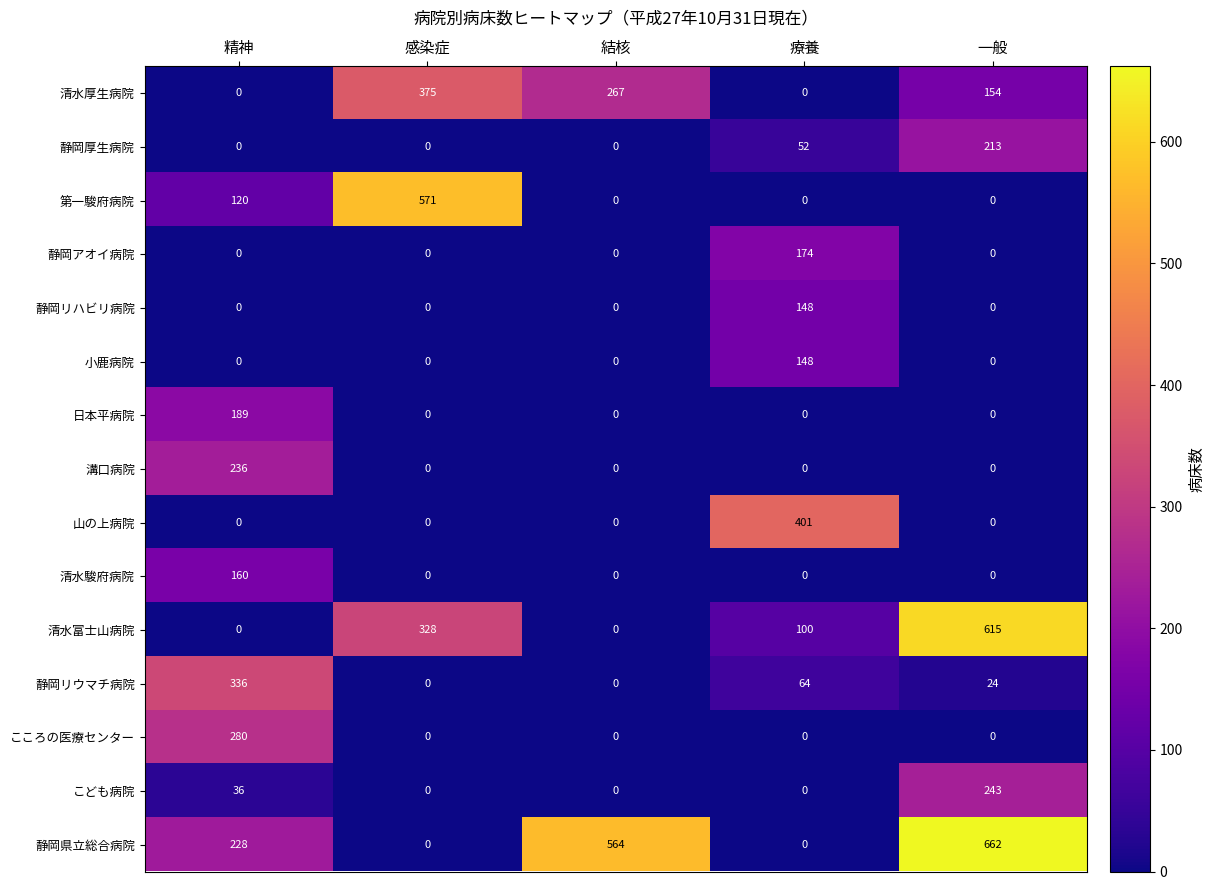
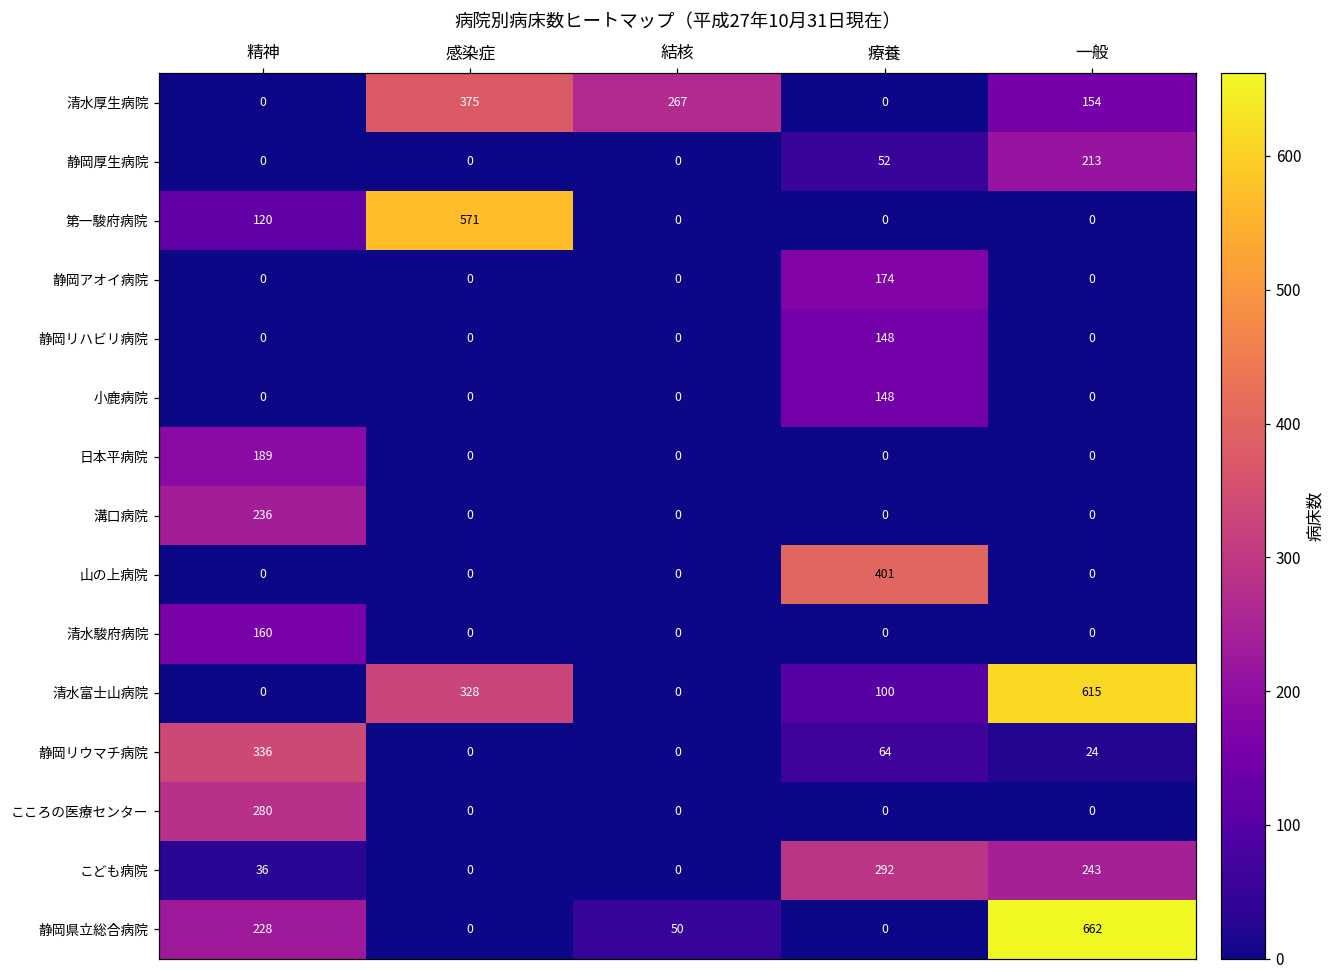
  {
    "清水厚生病院": {
      "精神": 0,
      "感染症": 375,
      "結核": 267,
      "療養": 0,
      "一般": 154
    },
    "静岡厚生病院": {
      "精神": 0,
      "感染症": 0,
      "結核": 0,
      "療養": 52,
      "一般": 213
    },
    "第一駿府病院": {
      "精神": 120,
      "感染症": 571,
      "結核": 0,
      "療養": 0,
      "一般": 0
    },
    "静岡アオイ病院": {
      "精神": 0,
      "感染症": 0,
      "結核": 0,
      "療養": 174,
      "一般": 0
    },
    "静岡リハビリ病院": {
      "精神": 0,
      "感染症": 0,
      "結核": 0,
      "療養": 148,
      "一般": 0
    },
    "小鹿病院": {
      "精神": 0,
      "感染症": 0,
      "結核": 0,
      "療養": 148,
      "一般": 0
    },
    "日本平病院": {
      "精神": 189,
      "感染症": 0,
      "結核": 0,
      "療養": 0,
      "一般": 0
    },
    "溝口病院": {
      "精神": 236,
      "感染症": 0,
      "結核": 0,
      "療養": 0,
      "一般": 0
    },
    "山の上病院": {
      "精神": 0,
      "感染症": 0,
      "結核": 0,
      "療養": 401,
      "一般": 0
    },
    "清水駿府病院": {
      "精神": 160,
      "感染症": 0,
      "結核": 0,
      "療養": 0,
      "一般": 0
    },
    "清水富士山病院": {
      "精神": 0,
      "感染症": 328,
      "結核": 0,
      "療養": 100,
      "一般": 615
    },
    "静岡リウマチ病院": {
      "精神": 336,
      "感染症": 0,
      "結核": 0,
      "療養": 64,
      "一般": 24
    },
    "こころの医療センター": {
      "精神": 280,
      "感染症": 0,
      "結核": 0,
      "療養": 0,
      "一般": 0
    },
    "こども病院": {
      "精神": 36,
      "感染症": 0,
      "結核": 0,
-     "療養": 0,
+     "療養": 292,
      "一般": 243
    },
    "静岡県立総合病院": {
      "精神": 228,
      "感染症": 0,
-     "結核": 564,
+     "結核": 50,
      "療養": 0,
      "一般": 662
    }
  }
